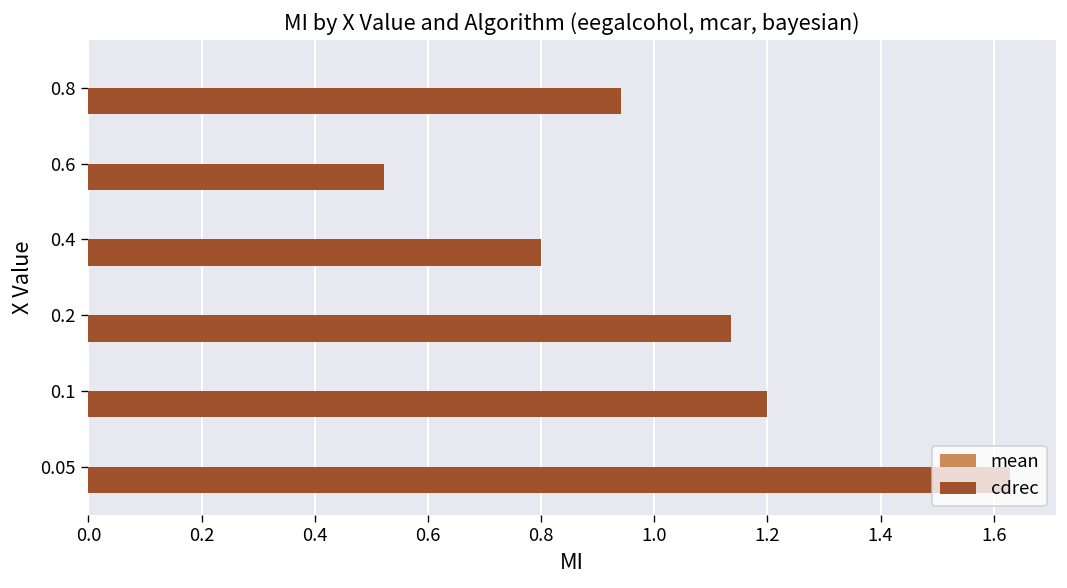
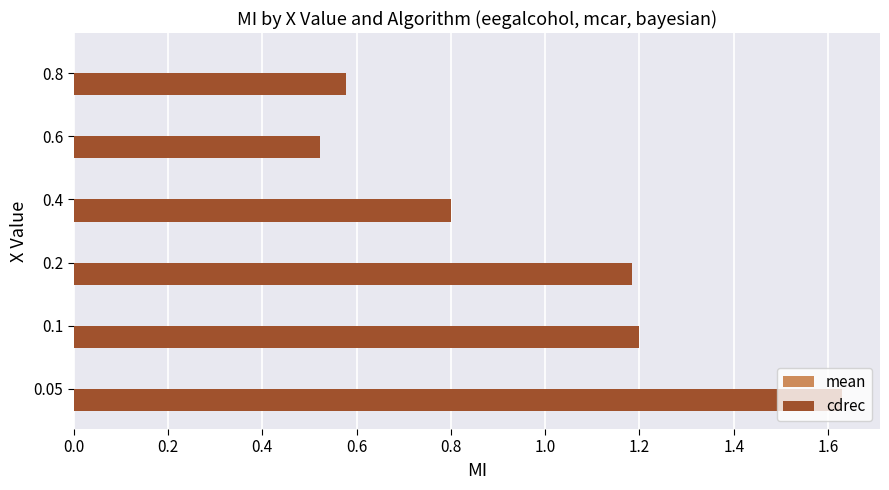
  {
    "mean": {
      "0.8": 0.00,
      "0.6": 0.00,
      "0.4": 0.00,
      "0.2": 0.00,
      "0.1": 0.00,
      "0.05": 0.00
    },
    "cdrec": {
-     "0.8": 0.94,
+     "0.8": 0.58,
      "0.6": 0.52,
      "0.4": 0.80,
-     "0.2": 1.13,
+     "0.2": 1.18,
      "0.1": 1.20
    }
  }
